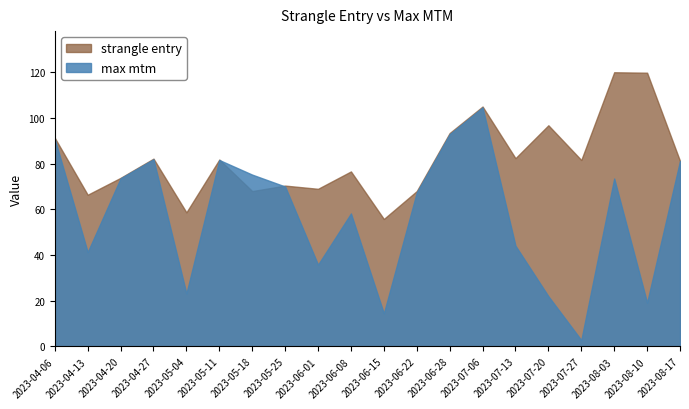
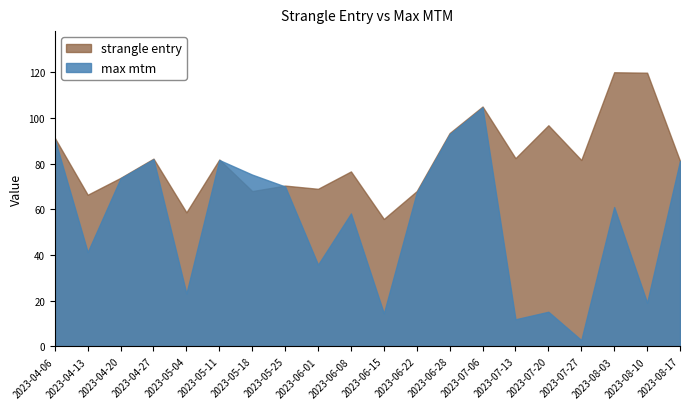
  {
    "strangle entry": {
      "2023-04-13": 66,
      "2023-05-04": 59,
      "2023-05-18": 68,
      "2023-06-01": 69,
      "2023-06-08": 77,
      "2023-06-15": 56,
      "2023-07-13": 82,
      "2023-07-20": 97,
      "2023-07-27": 82,
      "2023-08-03": 120,
      "2023-08-10": 120
    },
    "max mtm": {
      "2023-04-13": 41,
      "2023-05-04": 23,
      "2023-05-18": 75,
      "2023-06-01": 36,
      "2023-06-08": 58,
      "2023-06-15": 15,
-     "2023-07-13": 44,
-     "2023-07-20": 22,
+     "2023-07-13": 12,
+     "2023-07-20": 15,
      "2023-07-27": 3,
-     "2023-08-03": 74,
+     "2023-08-03": 61,
      "2023-08-10": 19
    }
  }
